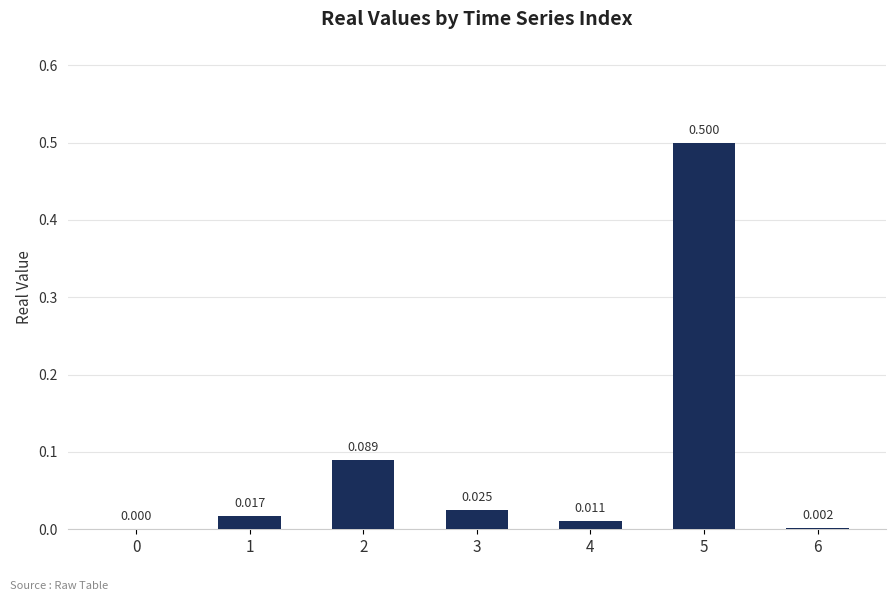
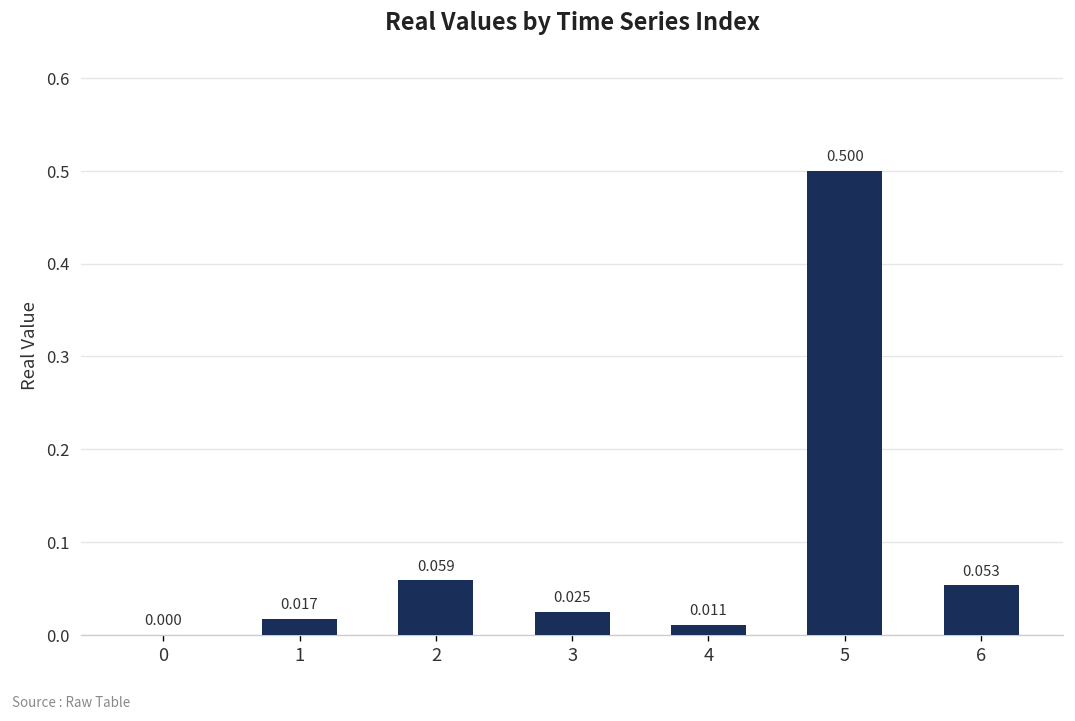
  {
    "0": 0.000,
    "1": 0.017,
-   "2": 0.089,
+   "2": 0.059,
    "3": 0.025,
    "4": 0.011,
    "5": 0.500,
-   "6": 0.002
+   "6": 0.053
  }
